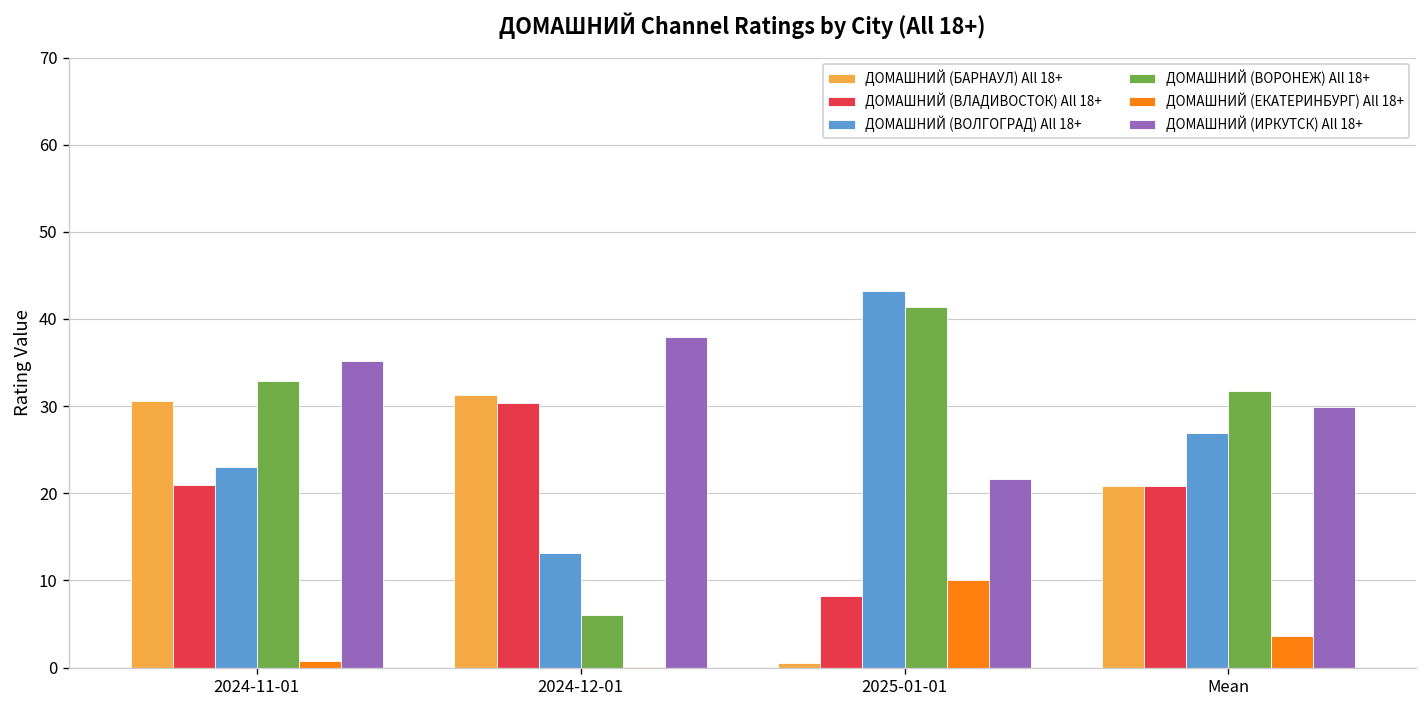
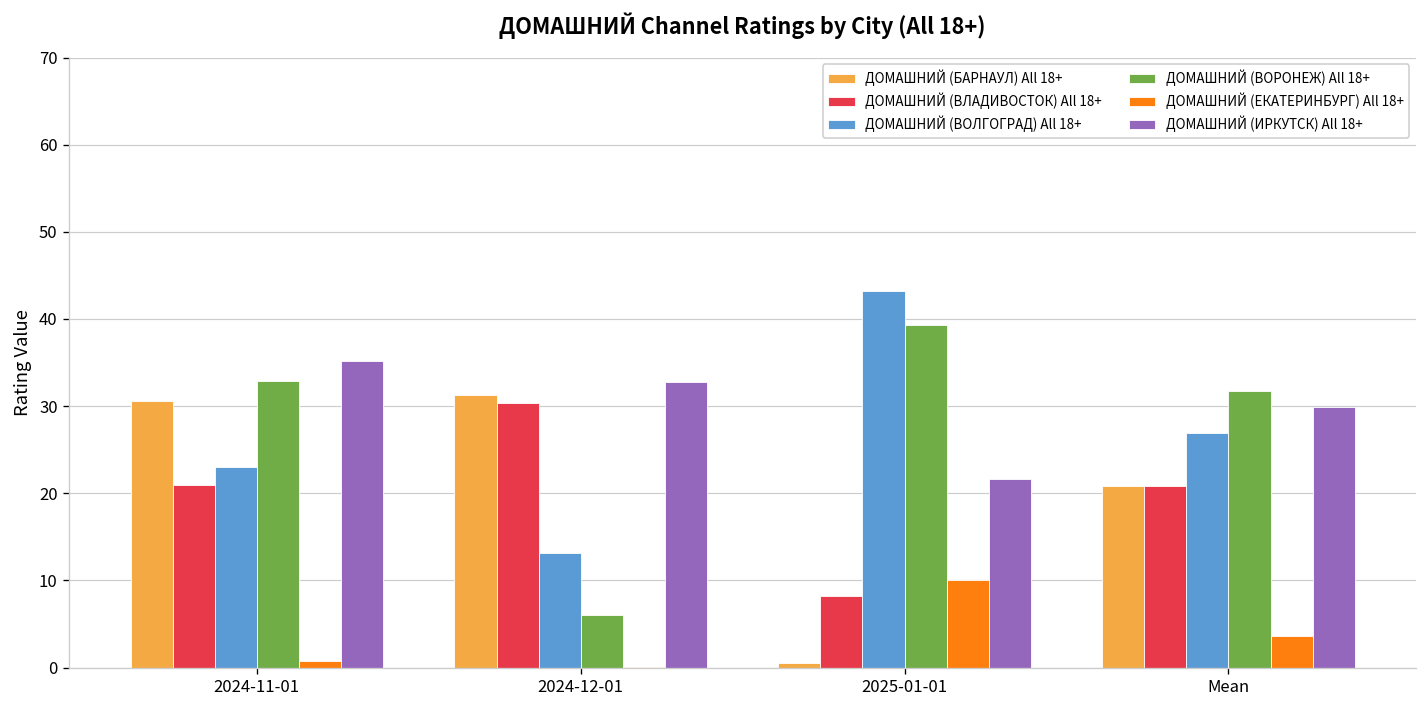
  {
    "ДОМАШНИЙ (БАРНАУЛ) All 18+": {
      "2024-11-01": 31,
      "2024-12-01": 31,
      "2025-01-01": 0,
      "Mean": 21
    },
    "ДОМАШНИЙ (ВЛАДИВОСТОК) All 18+": {
      "2024-11-01": 21,
      "2024-12-01": 30,
      "2025-01-01": 8,
      "Mean": 21
    },
    "ДОМАШНИЙ (ВОЛГОГРАД) All 18+": {
      "2024-11-01": 23,
      "2024-12-01": 13,
      "2025-01-01": 43,
      "Mean": 27
    },
    "ДОМАШНИЙ (ВОРОНЕЖ) All 18+": {
      "2024-11-01": 33,
      "2024-12-01": 6,
-     "2025-01-01": 41,
+     "2025-01-01": 39,
      "Mean": 32
    },
    "ДОМАШНИЙ (ЕКАТЕРИНБУРГ) All 18+": {
      "2024-11-01": 1,
      "2025-01-01": 10,
      "Mean": 4
    },
    "ДОМАШНИЙ (ИРКУТСК) All 18+": {
      "2024-11-01": 35,
-     "2024-12-01": 38,
+     "2024-12-01": 33,
      "2025-01-01": 22,
      "Mean": 30
    }
  }
